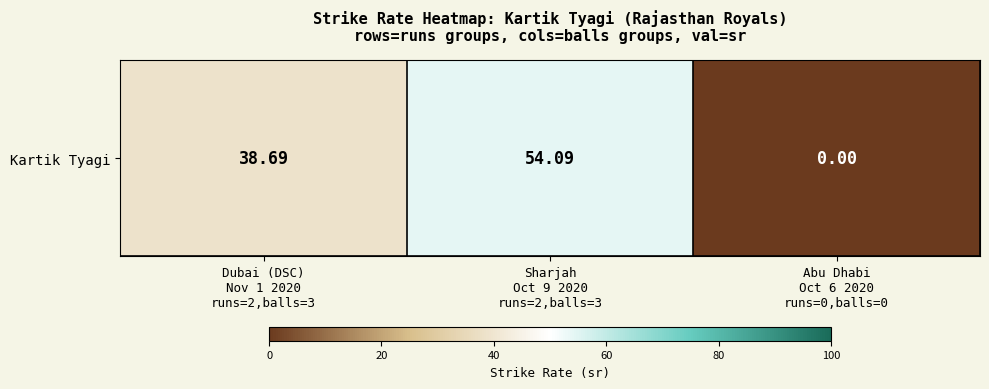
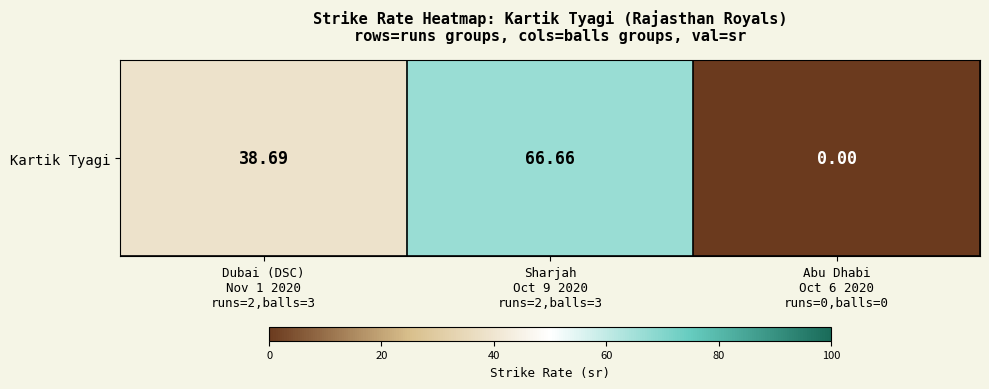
  {
    "Kartik Tyagi": {
      "Dubai (DSC) Nov 1 2020 runs=2,balls=3": 38.69,
-     "Sharjah Oct 9 2020 runs=2,balls=3": 54.09,
+     "Sharjah Oct 9 2020 runs=2,balls=3": 66.66,
      "Abu Dhabi Oct 6 2020 runs=0,balls=0": 0.00
    }
  }
